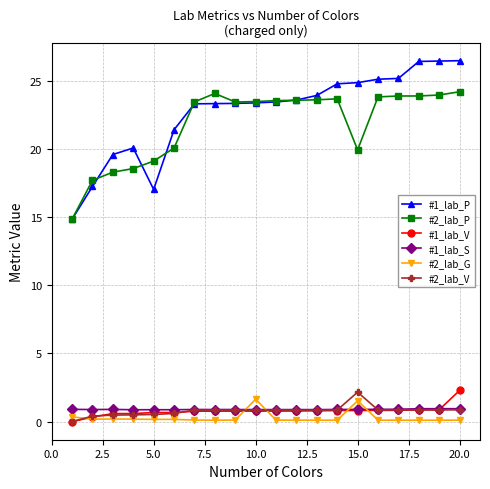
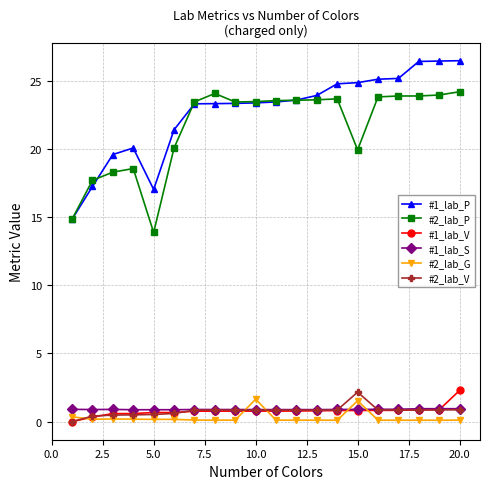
  {
    "#1_lab_P": {
      "5.0": 17.0,
      "15.0": 24.9,
      "20.0": 26.5
    },
    "#2_lab_P": {
-     "5.0": 19.1,
+     "5.0": 13.9,
      "15.0": 19.9,
      "20.0": 24.2
    },
    "#1_lab_V": {
      "20.0": 2.3
    },
    "#1_lab_S": {
      "5.0": 0.9
    },
    "#2_lab_G": {
      "5.0": 0.2,
      "10.0": 1.6,
      "15.0": 1.5,
      "20.0": 0.1
    },
    "#2_lab_V": {
      "15.0": 2.2
    }
  }
